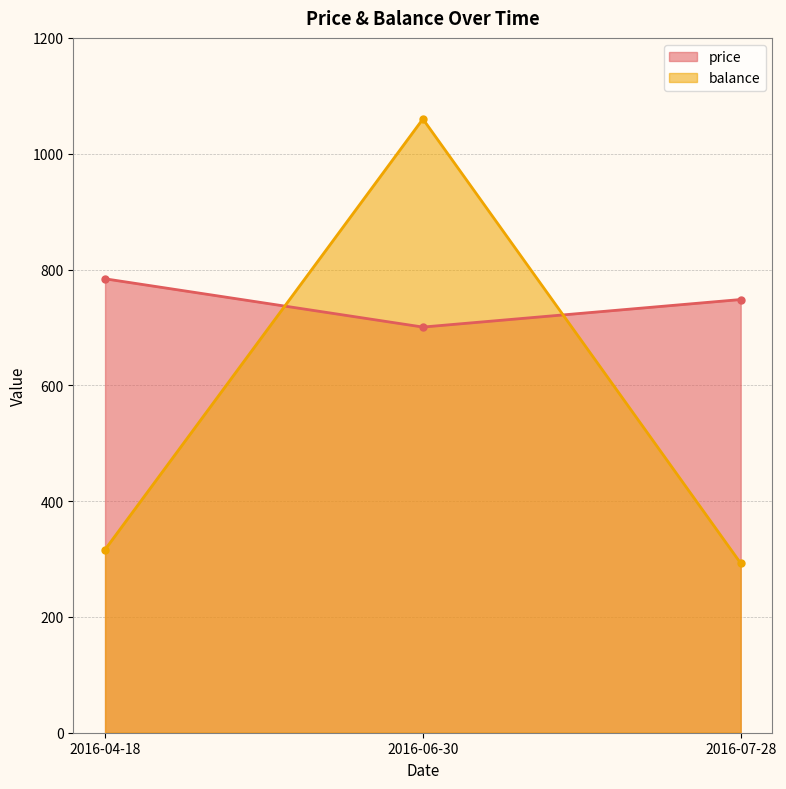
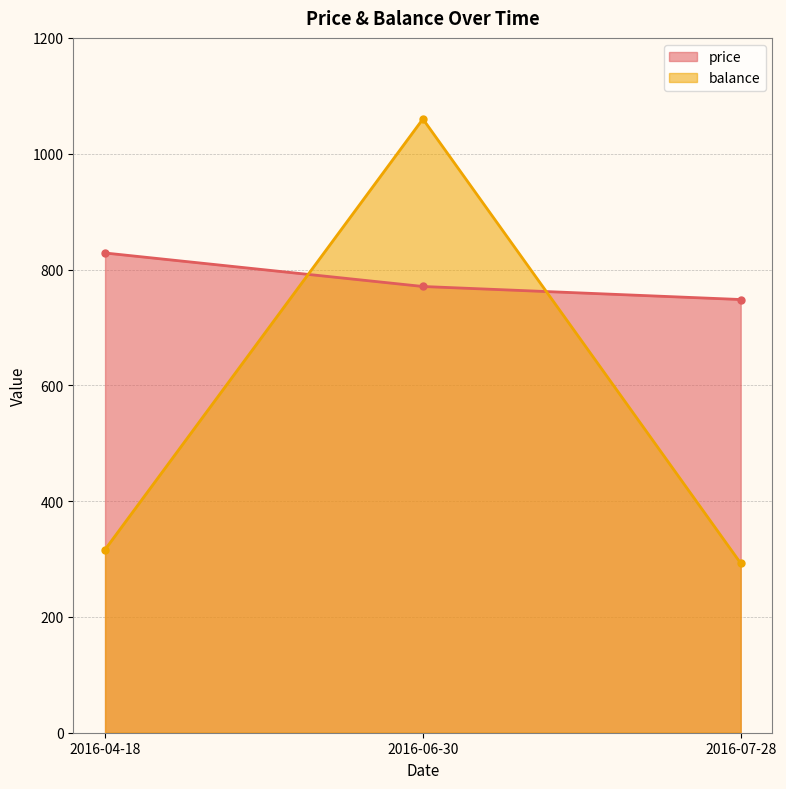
  {
    "price": {
-     "2016-04-18": 780,
-     "2016-06-30": 700,
+     "2016-04-18": 830,
+     "2016-06-30": 770,
      "2016-07-28": 750
    },
    "balance": {
      "2016-04-18": 320,
      "2016-06-30": 1060,
      "2016-07-28": 290
    }
  }
